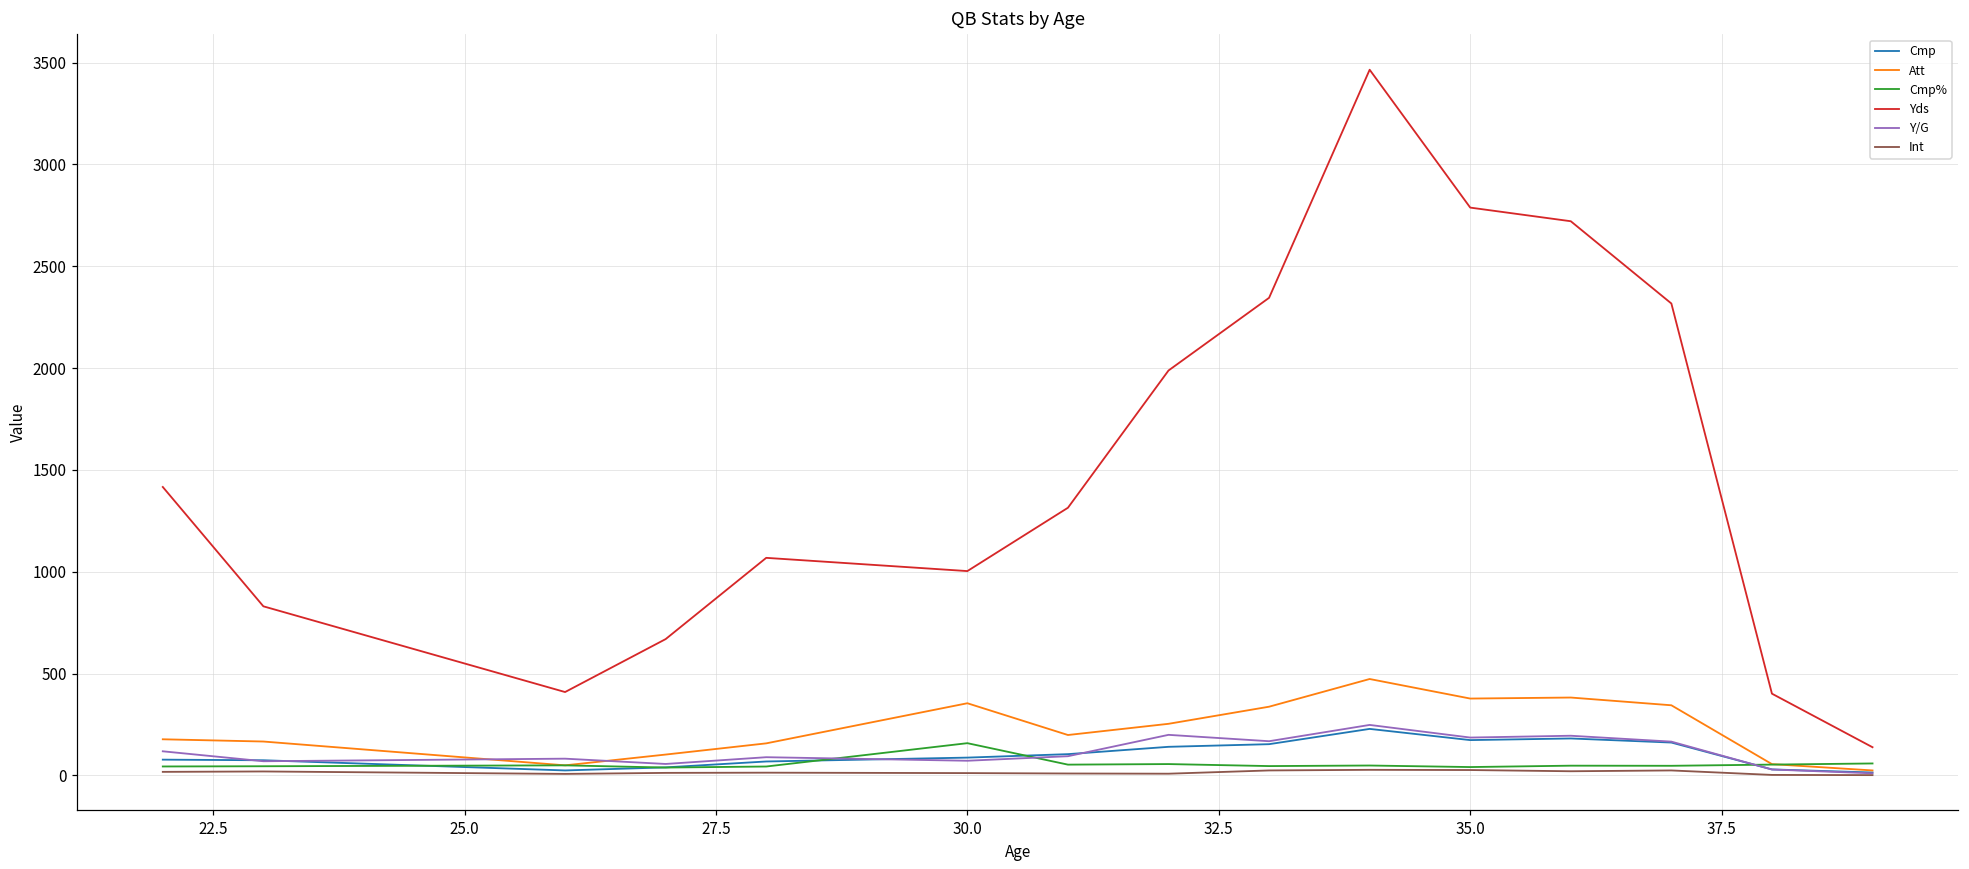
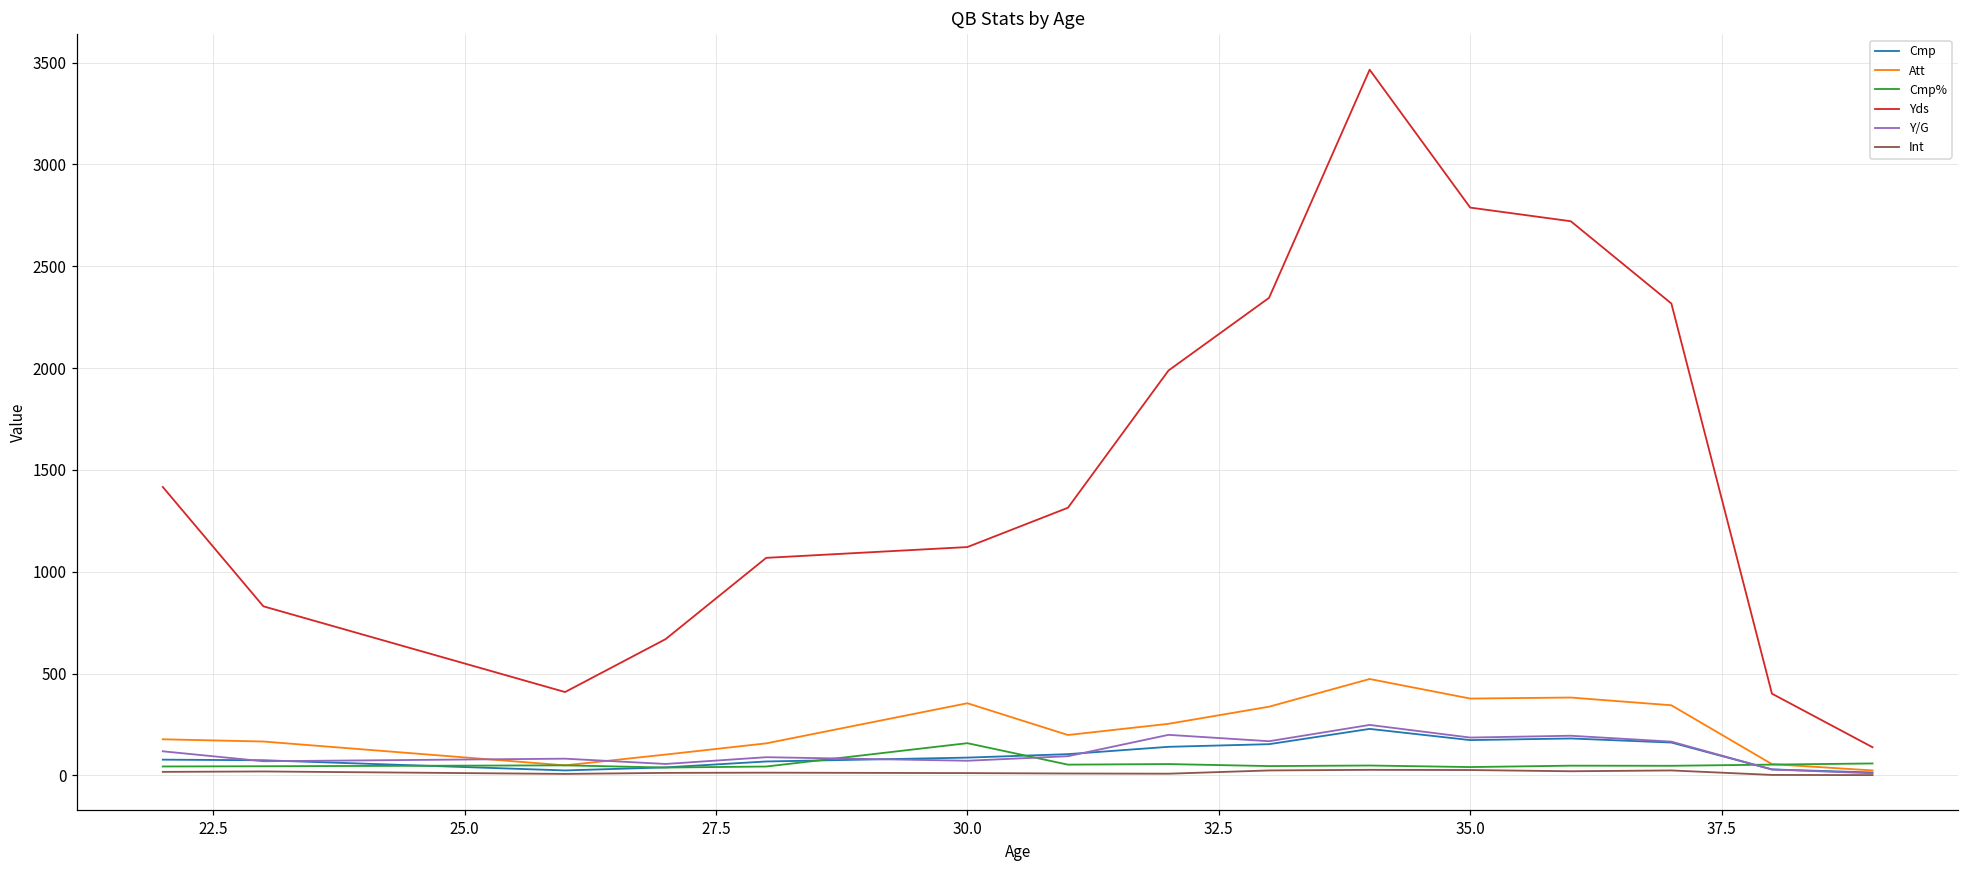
  {
    "Cmp": {
      "30.0": 90
    },
    "Att": {
      "30.0": 350,
      "35.0": 380
    },
    "Cmp%": {
      "30.0": 160,
      "35.0": 40
    },
    "Yds": {
-     "30.0": 1000,
+     "30.0": 1120,
      "35.0": 2790
    },
    "Y/G": {
      "30.0": 70
    },
    "Int": {
      "30.0": 10,
      "35.0": 30
    }
  }
